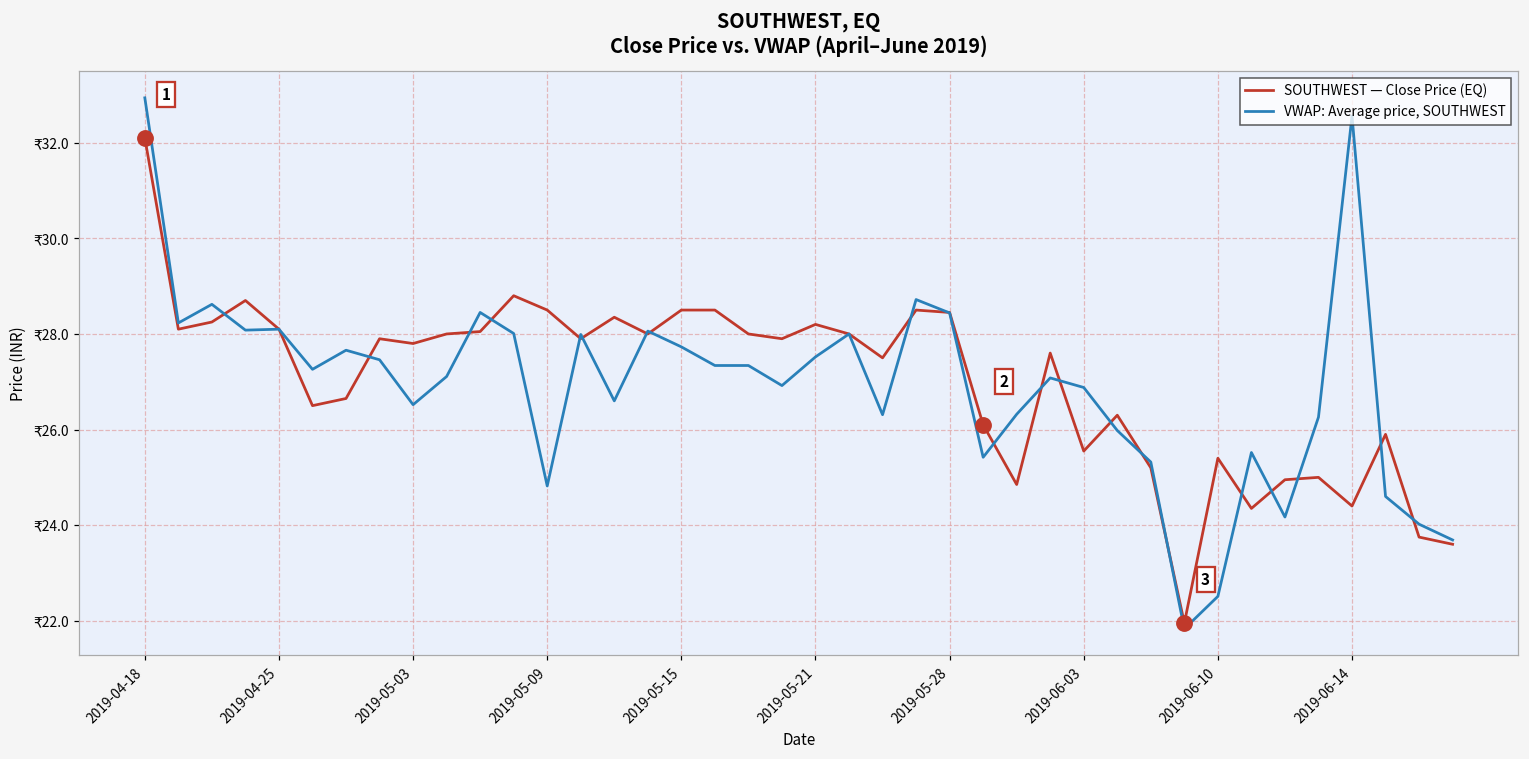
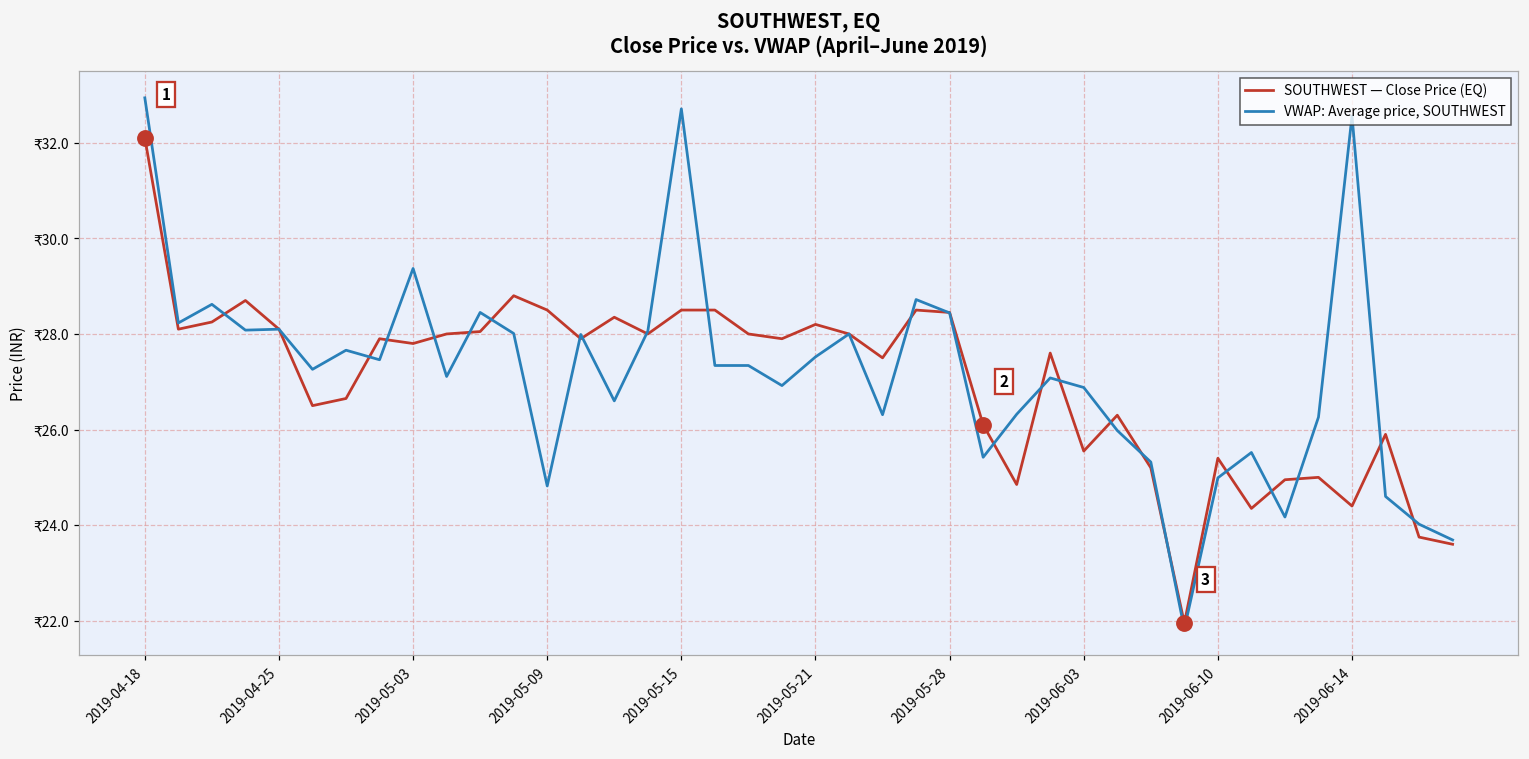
  {
    "VWAP: Average price, SOUTHWEST": {
-     "2019-05-03": "₹26.5",
+     "2019-05-03": "₹29.4",
      "2019-05-09": "₹24.8",
-     "2019-05-15": "₹27.7",
+     "2019-05-15": "₹32.7",
      "2019-05-21": "₹27.5",
      "2019-06-03": "₹26.9",
-     "2019-06-10": "₹22.5"
+     "2019-06-10": "₹25.0"
    }
  }
